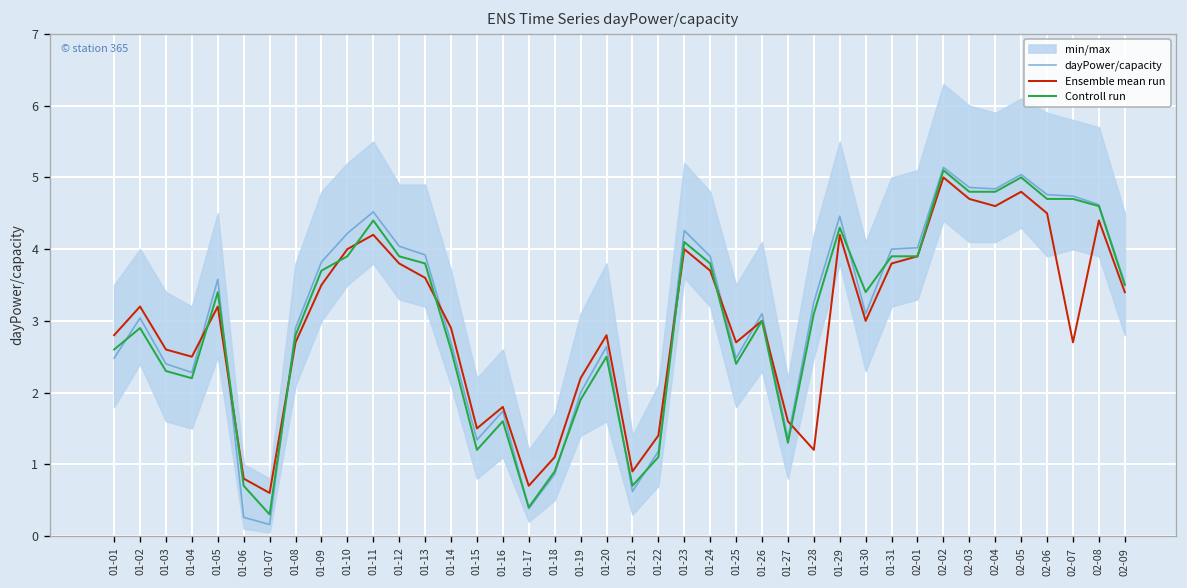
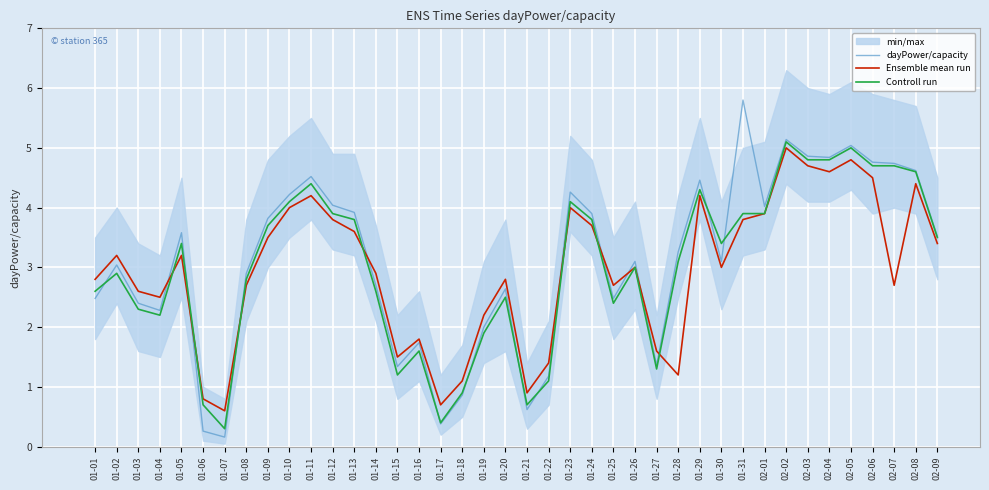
  {
    "dayPower/capacity": {
      "01-01": 2.5,
      "01-02": 3.0,
      "01-03": 2.4,
      "01-04": 2.3,
      "01-05": 3.6,
      "01-06": 0.3,
      "01-07": 0.2,
      "01-08": 2.9,
      "01-09": 3.8,
      "01-10": 4.2,
      "01-11": 4.5,
      "01-12": 4.0,
      "01-13": 3.9,
      "01-14": 2.7,
      "01-15": 1.3,
      "01-16": 1.7,
      "01-19": 2.0,
      "01-20": 2.6,
      "01-21": 0.6,
      "01-22": 1.2,
      "01-23": 4.3,
      "01-24": 3.9,
      "01-25": 2.5,
      "01-26": 3.1,
      "01-27": 1.4,
      "01-28": 3.3,
      "01-29": 4.5,
      "01-30": 3.1,
-     "01-31": 4.0,
+     "01-31": 5.8,
      "02-01": 4.0,
      "02-03": 4.9,
      "02-06": 4.8
    },
    "Ensemble mean run": {
      "01-01": 2.8,
      "01-02": 3.2,
      "01-03": 2.6,
      "01-04": 2.5,
      "01-05": 3.2,
      "01-06": 0.8,
      "01-07": 0.6,
      "01-08": 2.7,
      "01-09": 3.5,
      "01-10": 4.0,
      "01-11": 4.2,
      "01-12": 3.8,
      "01-13": 3.6,
      "01-14": 2.9,
      "01-15": 1.5,
      "01-16": 1.8,
      "01-17": 0.7,
      "01-18": 1.1,
      "01-19": 2.2,
      "01-20": 2.8,
      "01-21": 0.9,
      "01-22": 1.4,
      "01-23": 4.0,
      "01-24": 3.7,
      "01-25": 2.7,
      "01-27": 1.6,
      "01-28": 1.2,
      "01-29": 4.2,
      "01-30": 3.0,
      "01-31": 3.8,
      "02-02": 5.0,
      "02-03": 4.7,
      "02-04": 4.6,
      "02-05": 4.8,
      "02-06": 4.5,
      "02-07": 2.7,
      "02-08": 4.4,
      "02-09": 3.4
    },
    "Controll run": {
      "01-01": 2.6,
      "01-02": 2.9,
      "01-03": 2.3,
      "01-04": 2.2,
      "01-05": 3.4,
      "01-06": 0.7,
      "01-07": 0.3,
      "01-08": 2.8,
      "01-09": 3.7,
-     "01-10": 3.9,
+     "01-10": 4.1,
      "01-11": 4.4,
      "01-12": 3.9,
      "01-13": 3.8,
      "01-14": 2.6,
      "01-15": 1.2,
      "01-16": 1.6,
      "01-19": 1.9,
      "01-20": 2.5,
      "01-21": 0.7,
      "01-22": 1.1,
      "01-23": 4.1,
      "01-24": 3.8,
      "01-25": 2.4,
      "01-27": 1.3,
      "01-28": 3.1,
      "01-29": 4.3,
      "01-30": 3.4,
      "01-31": 3.9,
      "02-03": 4.8,
      "02-06": 4.7
    }
  }
